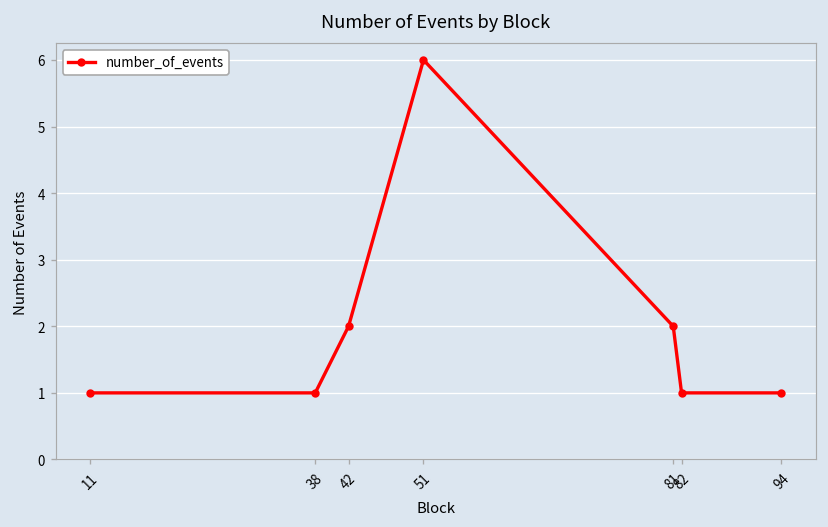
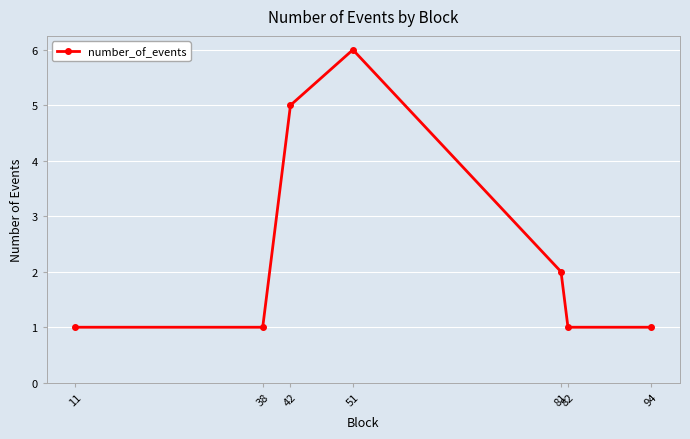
  {
    "11": 1,
    "38": 1,
-   "42": 2,
+   "42": 5,
    "51": 6,
    "81": 2,
    "82": 1,
    "94": 1
  }
